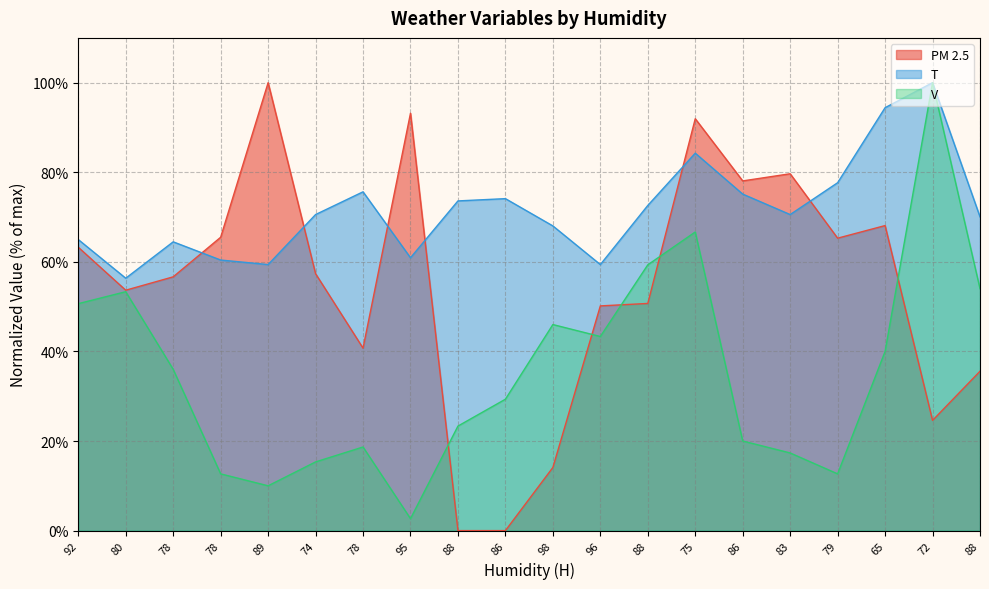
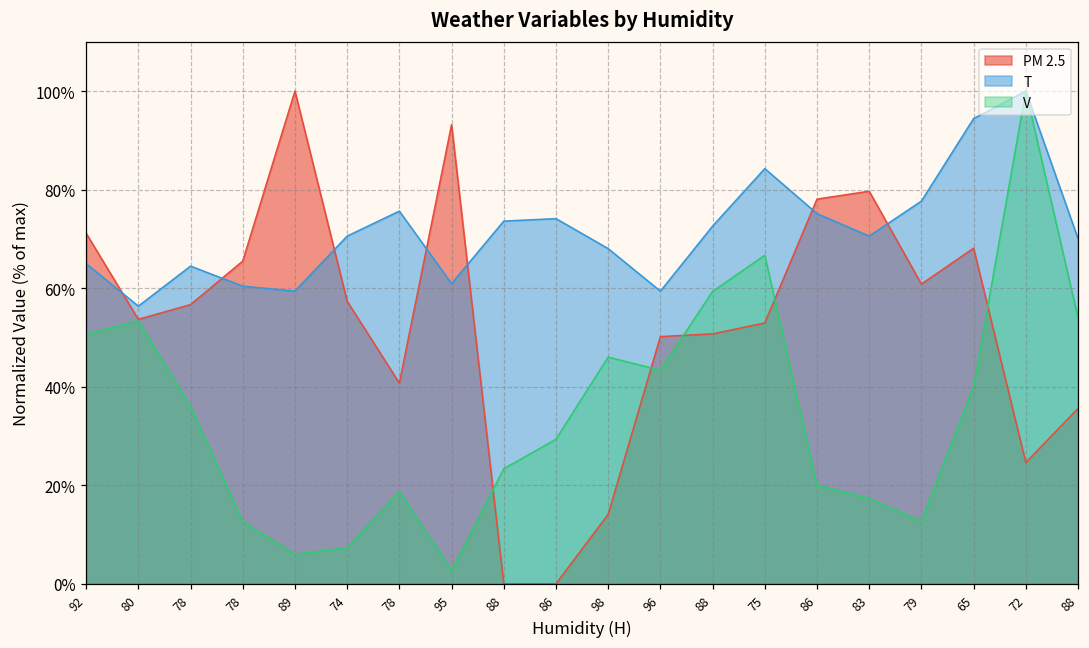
  {
    "PM 2.5": {
-     "92": "63%",
+     "92": "71%",
      "89": "100%",
      "74": "57%",
      "95": "93%",
      "98": "14%",
      "96": "50%",
-     "75": "92%",
+     "75": "53%",
      "83": "80%",
-     "79": "65%",
+     "79": "61%",
      "65": "68%",
      "72": "25%"
    },
    "T": {
      "92": "65%",
      "80": "56%",
      "89": "59%",
      "74": "71%",
      "95": "61%",
      "98": "68%",
      "96": "59%",
      "75": "84%",
      "83": "71%",
      "79": "78%",
      "65": "94%"
    },
    "V": {
      "92": "51%",
-     "89": "10%",
-     "74": "15%",
+     "89": "6%",
+     "74": "7%",
      "95": "3%",
      "98": "46%",
      "96": "43%",
      "75": "67%",
      "83": "17%",
      "79": "13%",
      "65": "40%"
    }
  }
